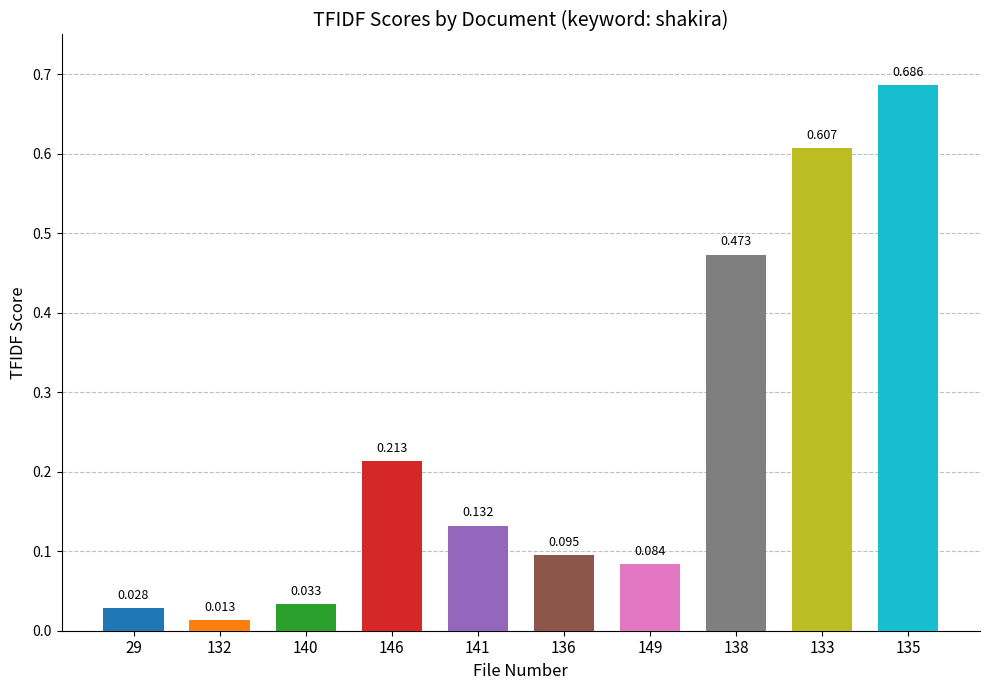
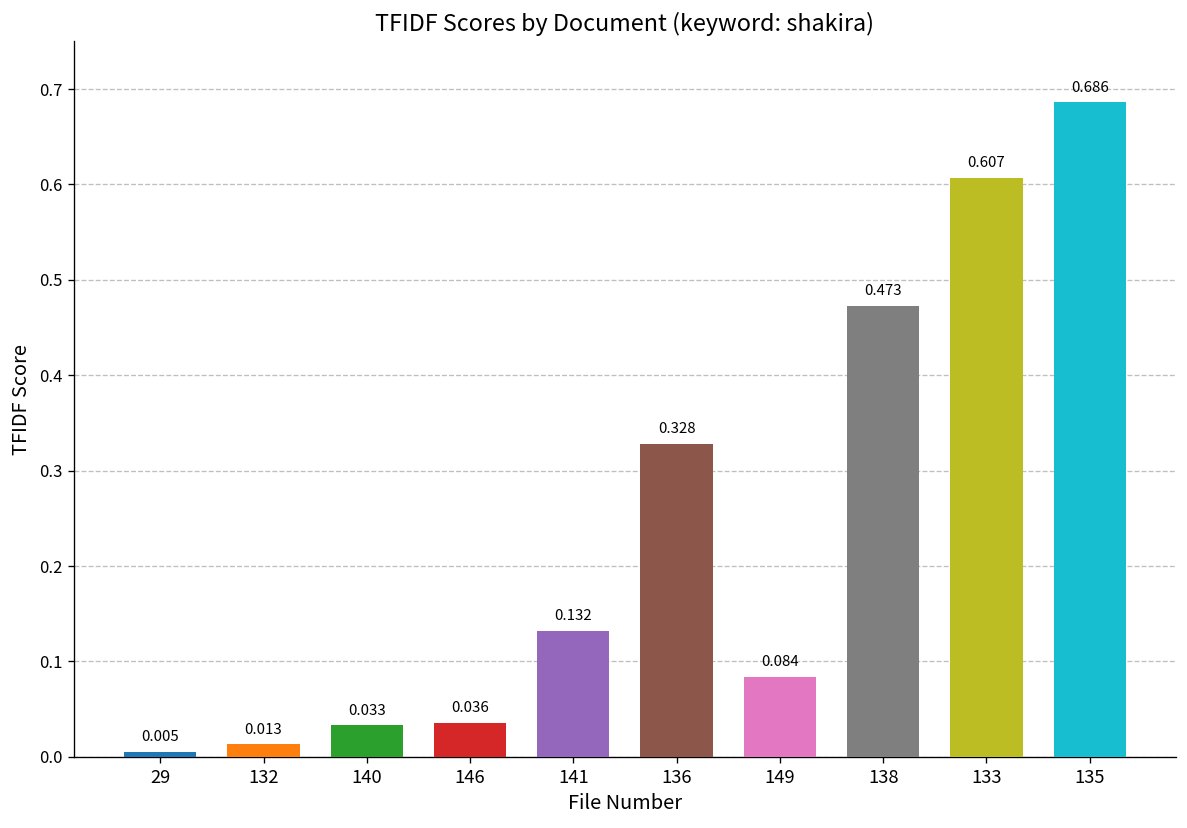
  {
-   "29": 0.028,
+   "29": 0.005,
    "132": 0.013,
    "140": 0.033,
-   "146": 0.213,
+   "146": 0.036,
    "141": 0.132,
-   "136": 0.095,
+   "136": 0.328,
    "149": 0.084,
    "138": 0.473,
    "133": 0.607,
    "135": 0.686
  }
